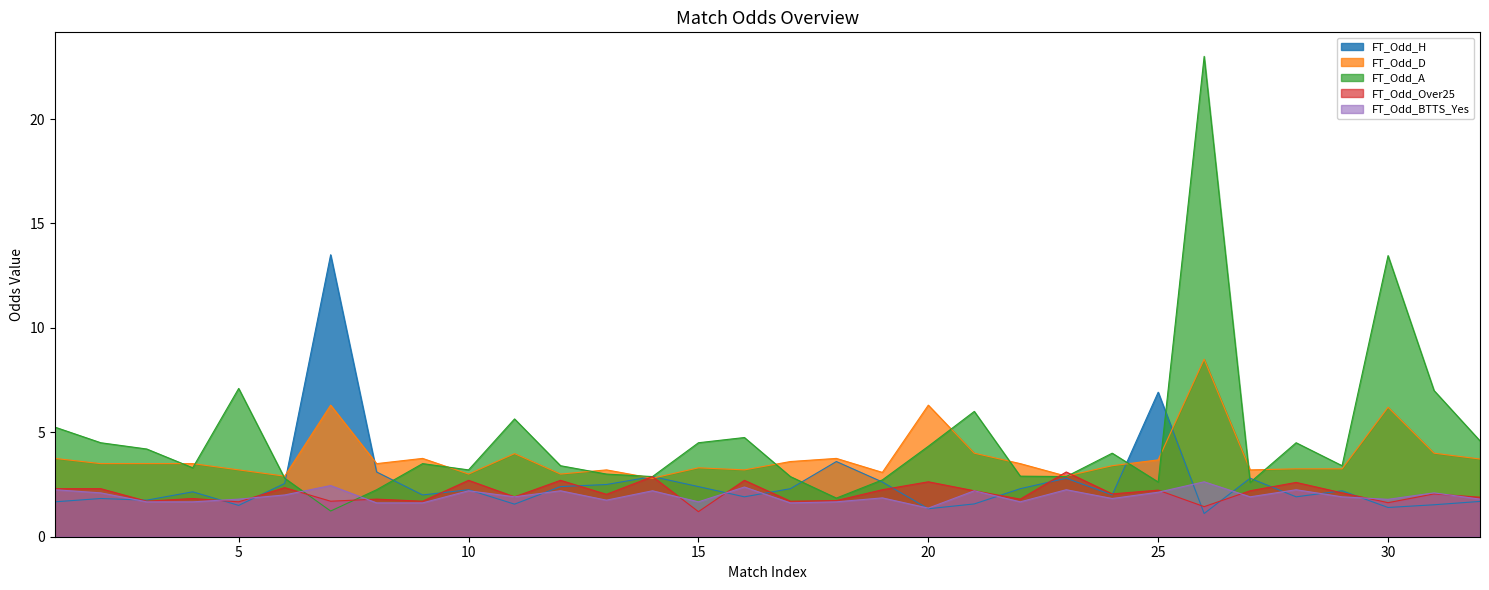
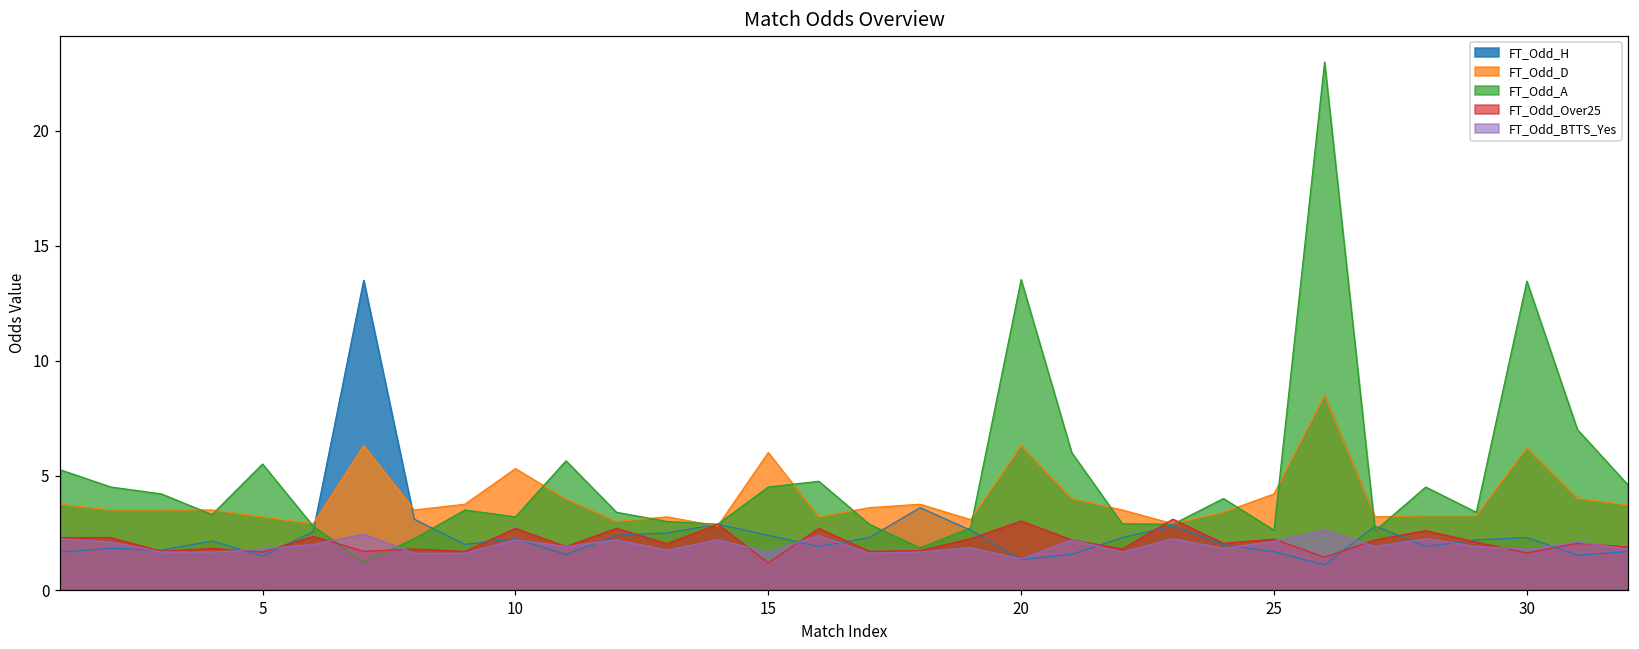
  {
    "FT_Odd_H": {
      "5": 1.5,
      "15": 2.4,
-     "25": 6.9,
-     "30": 1.4
+     "25": 1.7,
+     "30": 2.3
    },
    "FT_Odd_D": {
      "5": 3.2,
-     "10": 3.0,
-     "15": 3.3,
+     "10": 5.3,
+     "15": 6.0,
      "20": 6.3,
-     "25": 3.7,
+     "25": 4.2,
      "30": 6.2
    },
    "FT_Odd_A": {
-     "5": 7.1,
+     "5": 5.5,
      "10": 3.2,
      "15": 4.5,
-     "20": 4.3,
+     "20": 13.5,
      "25": 2.6,
      "30": 13.5
    },
    "FT_Odd_Over25": {
      "5": 1.7,
      "10": 2.7,
      "15": 1.2,
-     "20": 2.6,
+     "20": 3.0,
      "30": 1.6
    },
    "FT_Odd_BTTS_Yes": {
      "5": 1.8,
      "15": 1.7,
      "30": 1.8
    }
  }
